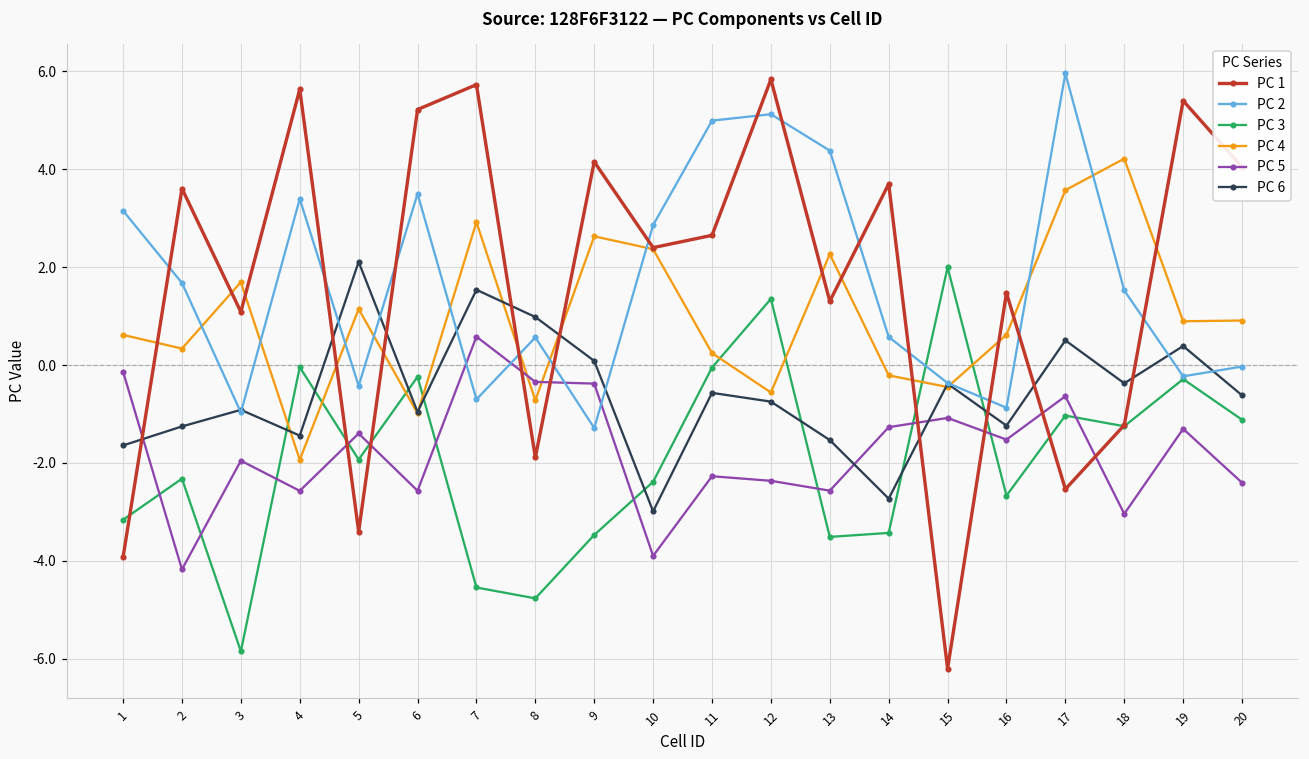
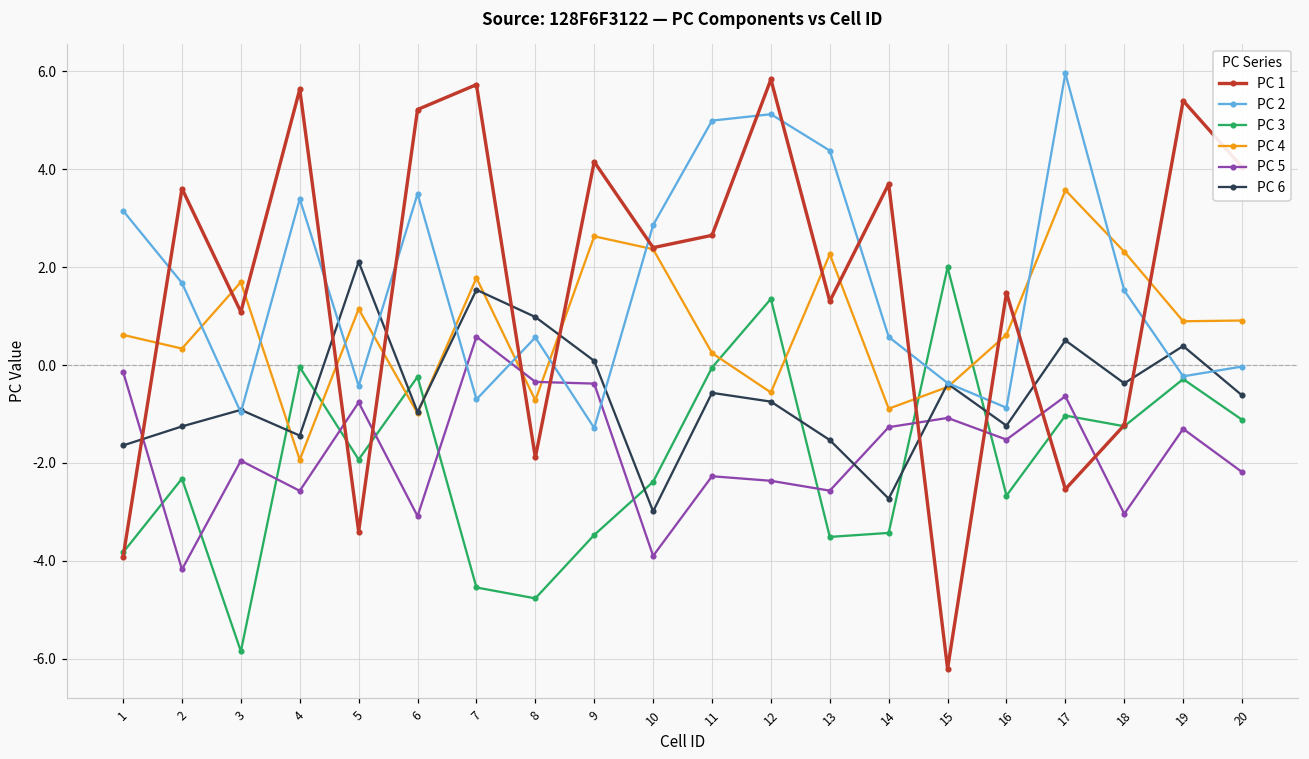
  {
    "PC 1": {
      "1": -3.9,
      "2": 3.6,
      "3": 1.1,
      "4": 5.6,
      "5": -3.4,
      "6": 5.2,
      "7": 5.7,
      "8": -1.9,
      "9": 4.1,
      "11": 2.6,
      "12": 5.8,
      "13": 1.3,
      "14": 3.7,
      "15": -6.2,
      "16": 1.5,
      "17": -2.5,
      "19": 5.4
    },
    "PC 2": {
      "1": 3.2,
      "2": 1.7,
      "4": 3.4,
      "5": -0.4,
      "6": 3.5,
      "7": -0.7,
      "8": 0.6,
      "9": -1.3,
      "10": 2.9,
      "11": 5.0,
      "12": 5.1,
      "13": 4.4,
      "14": 0.6,
      "16": -0.9,
      "17": 6.0,
      "18": 1.5,
      "19": -0.2,
      "20": 0.0
    },
    "PC 3": {
-     "1": -3.2,
+     "1": -3.8,
      "2": -2.3,
      "3": -5.8,
      "4": 0.0,
      "5": -1.9,
      "6": -0.2,
      "7": -4.5,
      "8": -4.8,
      "9": -3.5,
      "10": -2.4,
      "11": -0.1,
      "12": 1.4,
      "13": -3.5,
      "14": -3.4,
      "15": 2.0,
      "16": -2.7,
      "17": -1.0,
      "19": -0.3,
      "20": -1.1
    },
    "PC 4": {
      "1": 0.6,
      "2": 0.3,
      "3": 1.7,
      "4": -1.9,
      "5": 1.1,
-     "7": 2.9,
+     "7": 1.8,
      "8": -0.7,
      "9": 2.6,
      "11": 0.2,
      "12": -0.6,
      "13": 2.3,
-     "14": -0.2,
+     "14": -0.9,
      "15": -0.4,
      "16": 0.6,
      "17": 3.6,
-     "18": 4.2,
+     "18": 2.3,
      "19": 0.9,
      "20": 0.9
    },
    "PC 5": {
      "1": -0.1,
      "2": -4.2,
      "3": -2.0,
      "4": -2.6,
-     "5": -1.4,
-     "6": -2.6,
+     "5": -0.8,
+     "6": -3.1,
      "7": 0.6,
      "8": -0.3,
      "9": -0.4,
      "10": -3.9,
      "11": -2.3,
      "12": -2.4,
      "13": -2.6,
      "14": -1.3,
      "15": -1.1,
      "16": -1.5,
      "17": -0.6,
      "18": -3.0,
      "19": -1.3,
-     "20": -2.4
+     "20": -2.2
    },
    "PC 6": {
      "1": -1.6,
      "2": -1.3,
      "4": -1.4,
      "5": 2.1,
      "7": 1.5,
      "8": 1.0,
      "9": 0.1,
      "10": -3.0,
      "11": -0.6,
      "12": -0.7,
      "13": -1.5,
      "14": -2.7,
      "16": -1.2,
      "17": 0.5,
      "18": -0.4,
      "19": 0.4,
      "20": -0.6
    }
  }
